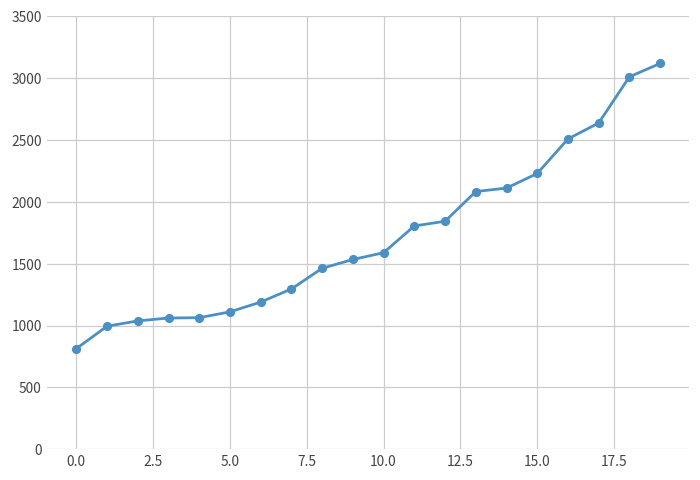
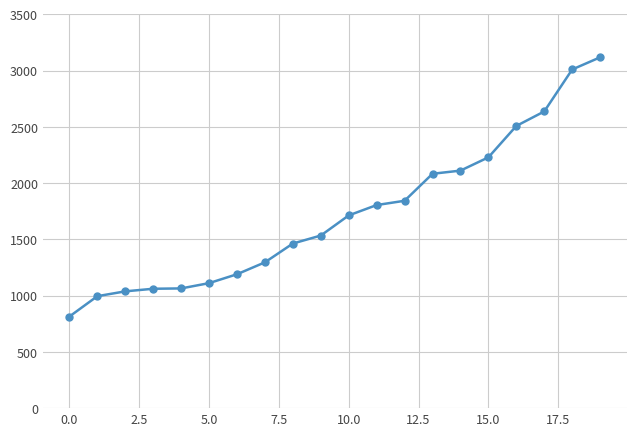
  {
    "0.0": 810,
    "5.0": 1110,
-   "10.0": 1590,
+   "10.0": 1710,
    "15.0": 2230
  }
